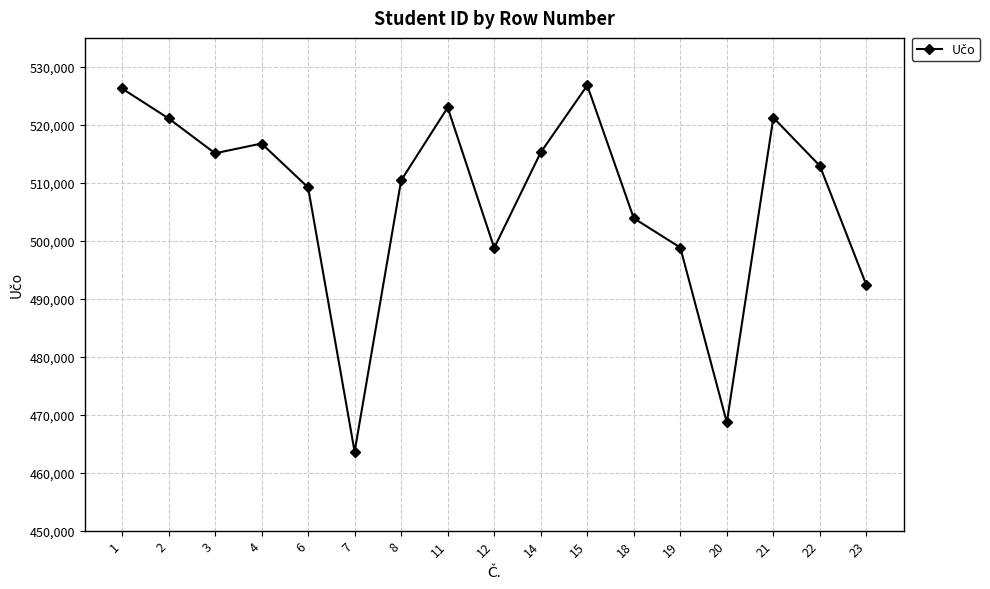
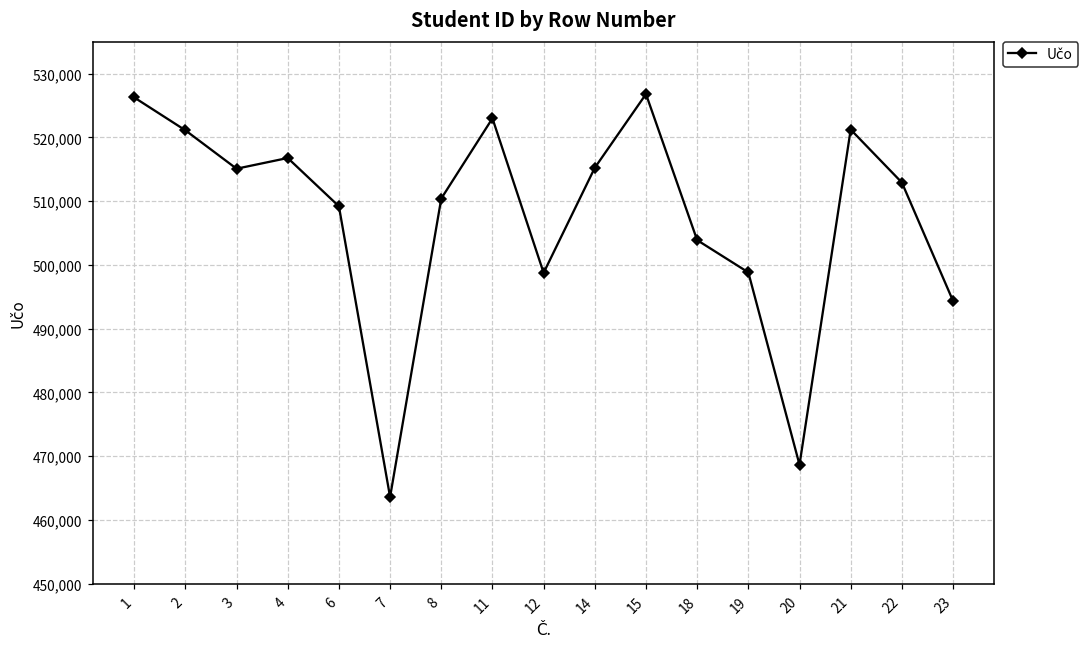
  {
    "1": "526,000",
    "2": "521,000",
    "3": "515,000",
    "4": "517,000",
    "6": "509,000",
    "7": "464,000",
    "8": "510,000",
    "11": "523,000",
    "12": "499,000",
    "14": "515,000",
    "15": "527,000",
    "18": "504,000",
    "19": "499,000",
    "20": "469,000",
    "21": "521,000",
    "22": "513,000",
-   "23": "492,000"
+   "23": "494,000"
  }
